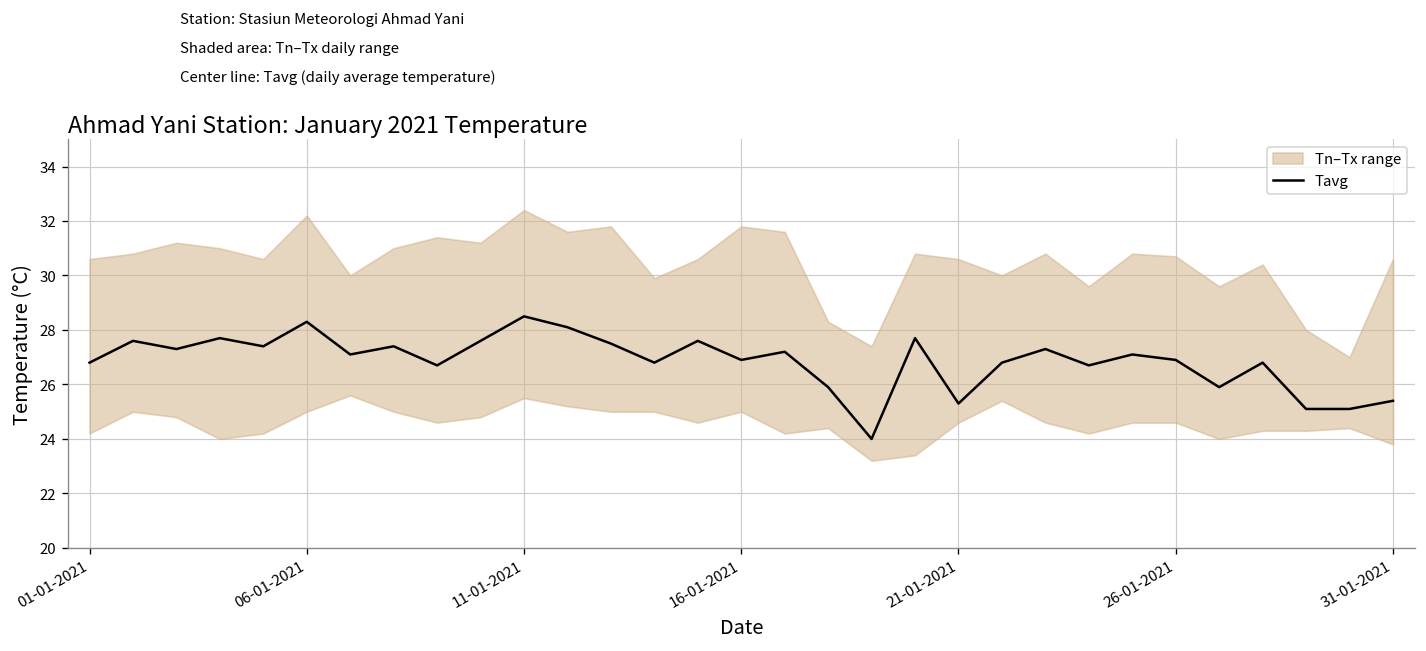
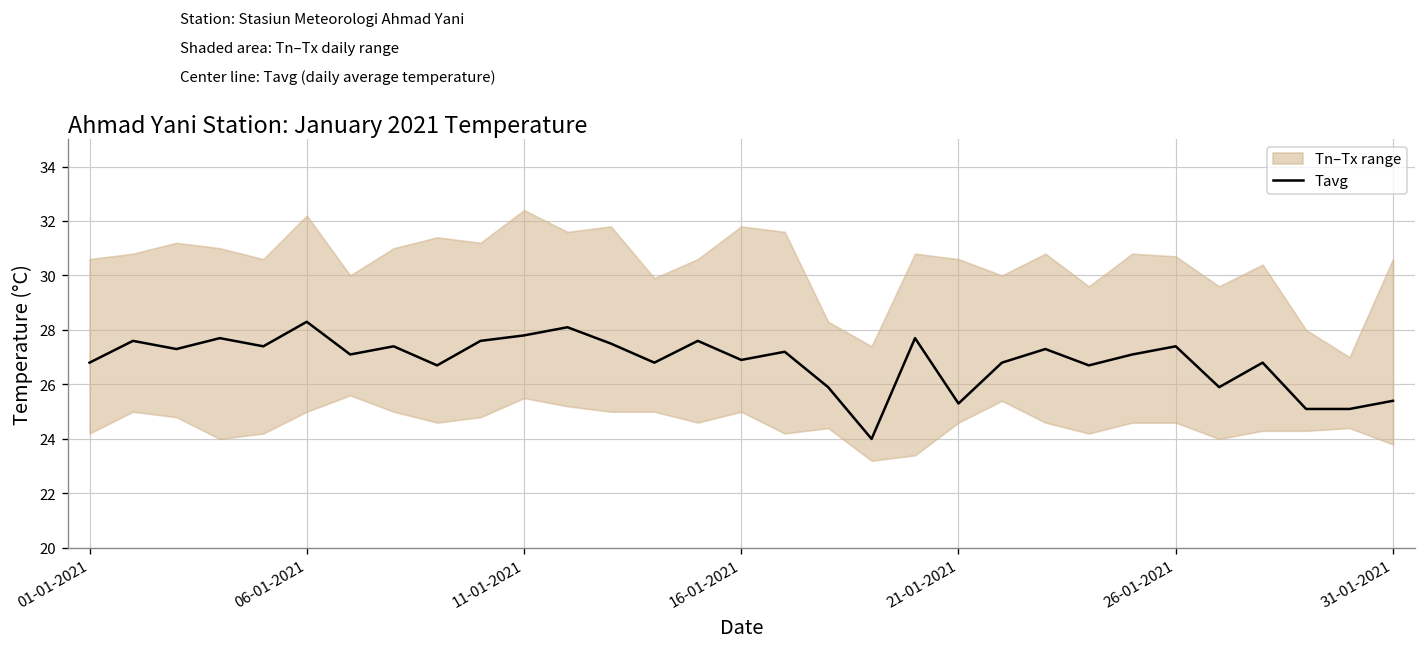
  {
    "Tavg": {
      "01-01-2021": 26.8,
      "06-01-2021": 28.3,
-     "11-01-2021": 28.5,
+     "11-01-2021": 27.8,
      "16-01-2021": 26.9,
      "21-01-2021": 25.3,
-     "26-01-2021": 26.9,
+     "26-01-2021": 27.4,
      "31-01-2021": 25.4
    }
  }
